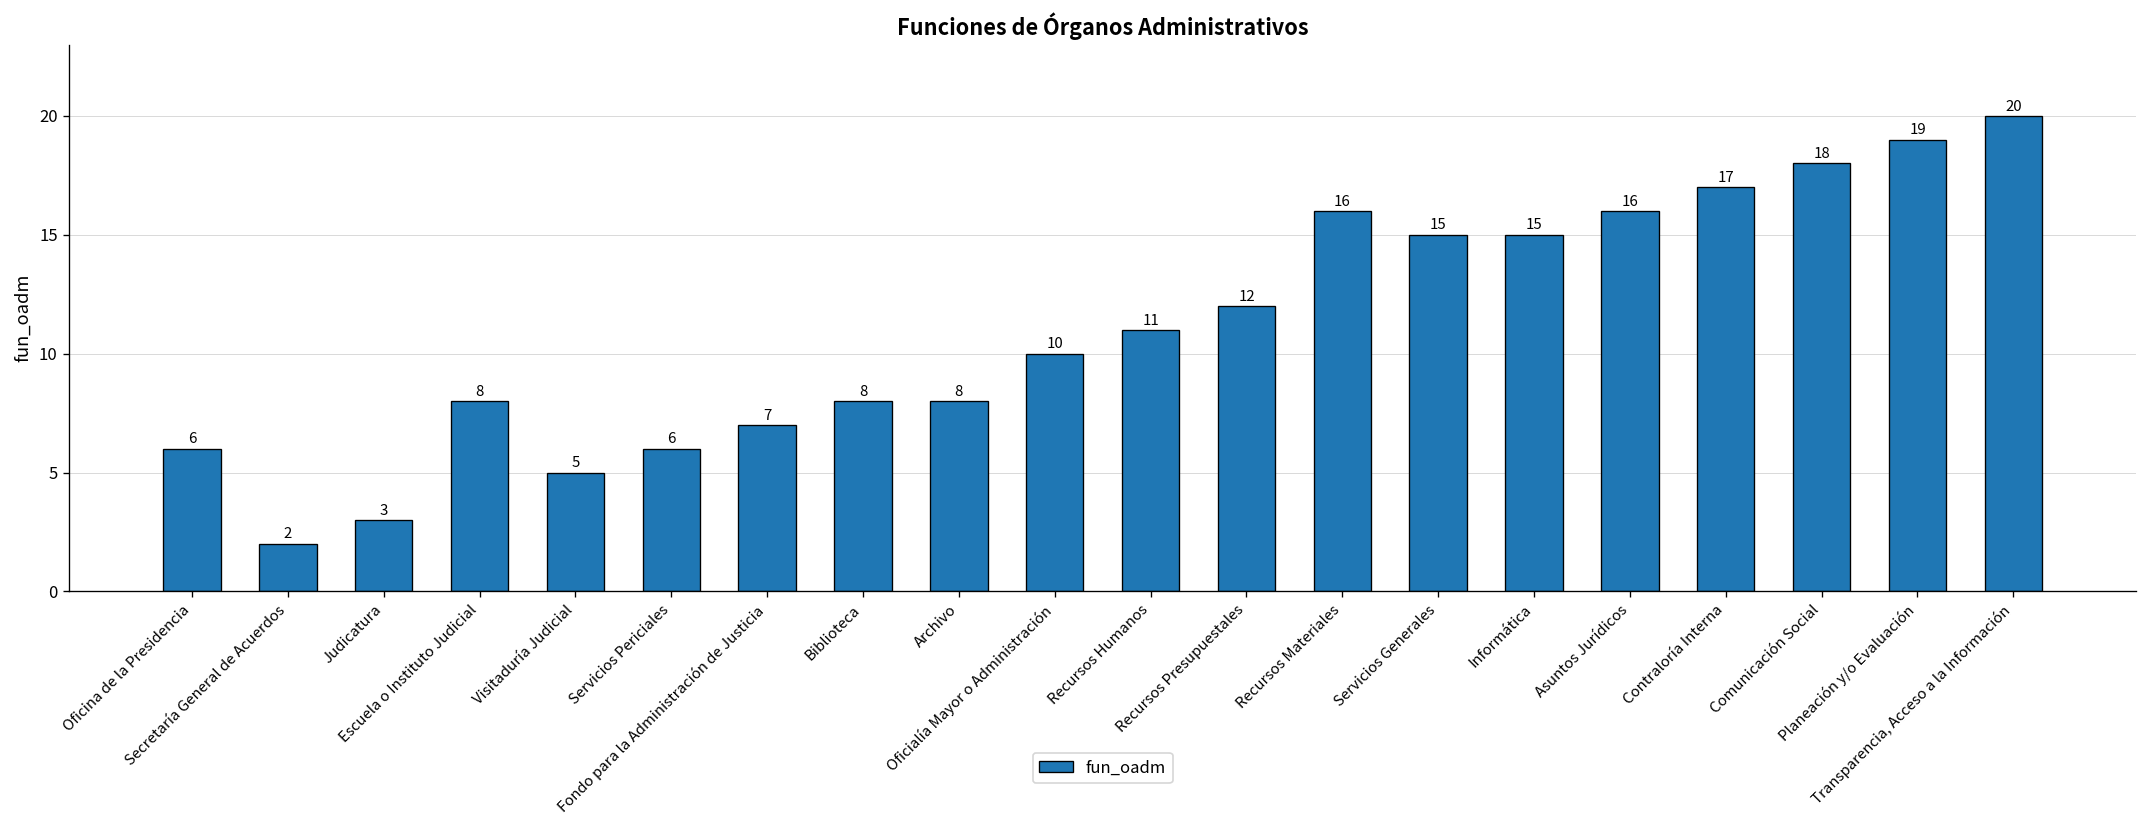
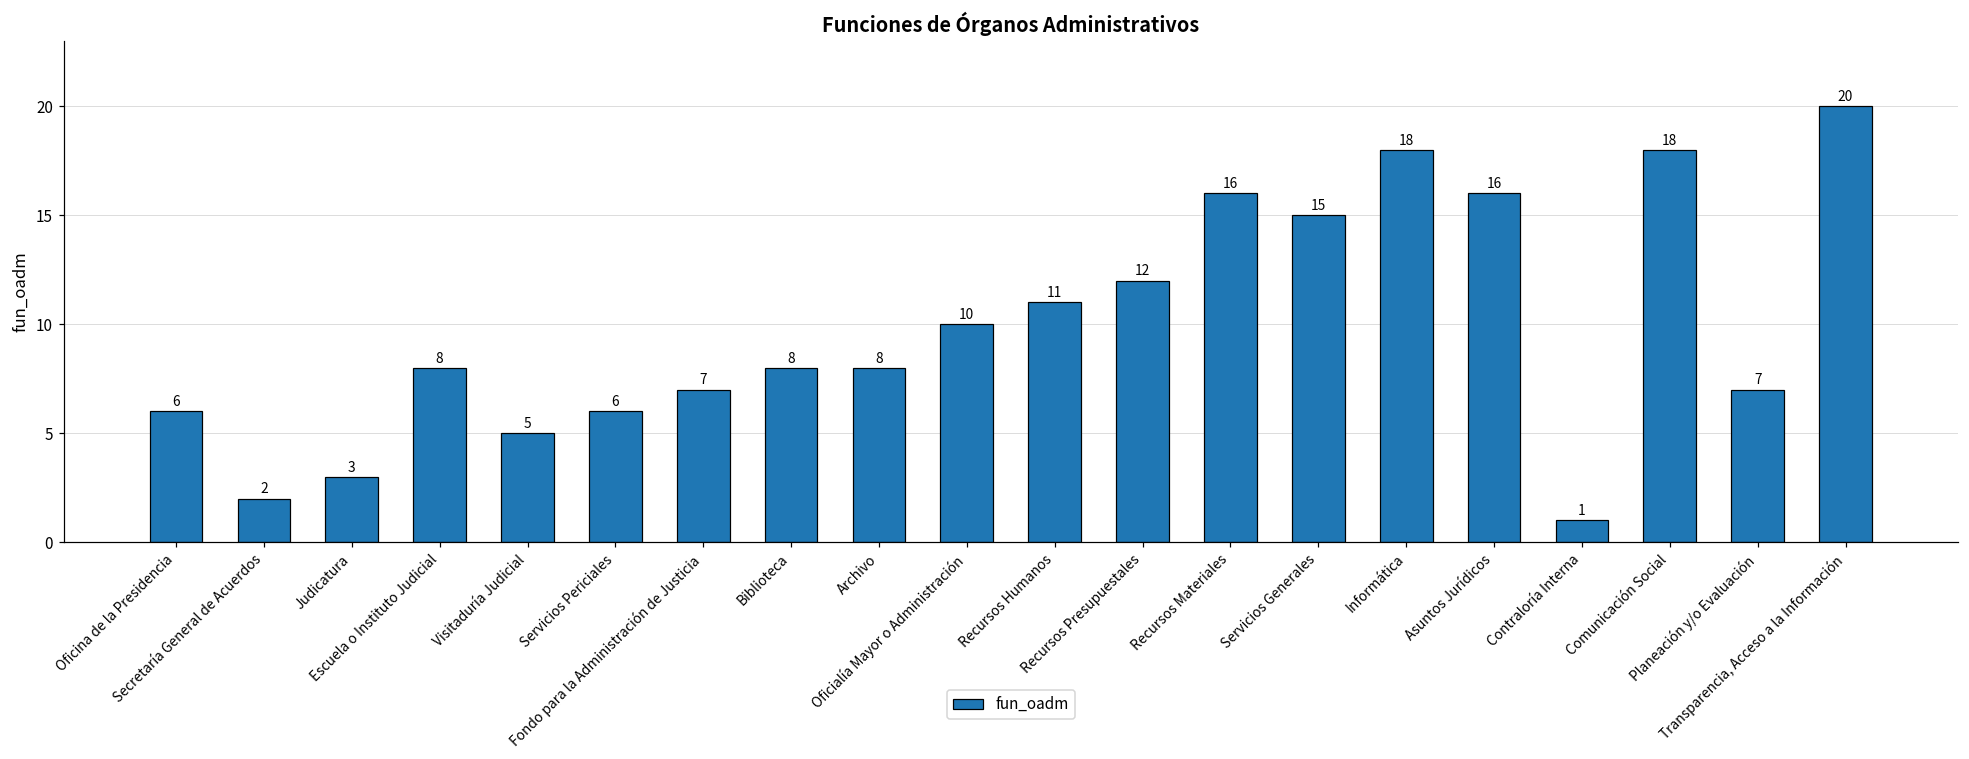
  {
    "Oficina de la Presidencia": 6,
    "Secretaría General de Acuerdos": 2,
    "Judicatura": 3,
    "Escuela o Instituto Judicial": 8,
    "Visitaduría Judicial": 5,
    "Servicios Periciales": 6,
    "Fondo para la Administración de Justicia": 7,
    "Biblioteca": 8,
    "Archivo": 8,
    "Oficialía Mayor o Administración": 10,
    "Recursos Humanos": 11,
    "Recursos Presupuestales": 12,
    "Recursos Materiales": 16,
    "Servicios Generales": 15,
-   "Informática": 15,
+   "Informática": 18,
    "Asuntos Jurídicos": 16,
-   "Contraloría Interna": 17,
+   "Contraloría Interna": 1,
    "Comunicación Social": 18,
-   "Planeación y/o Evaluación": 19,
+   "Planeación y/o Evaluación": 7,
    "Transparencia, Acceso a la Información": 20
  }
